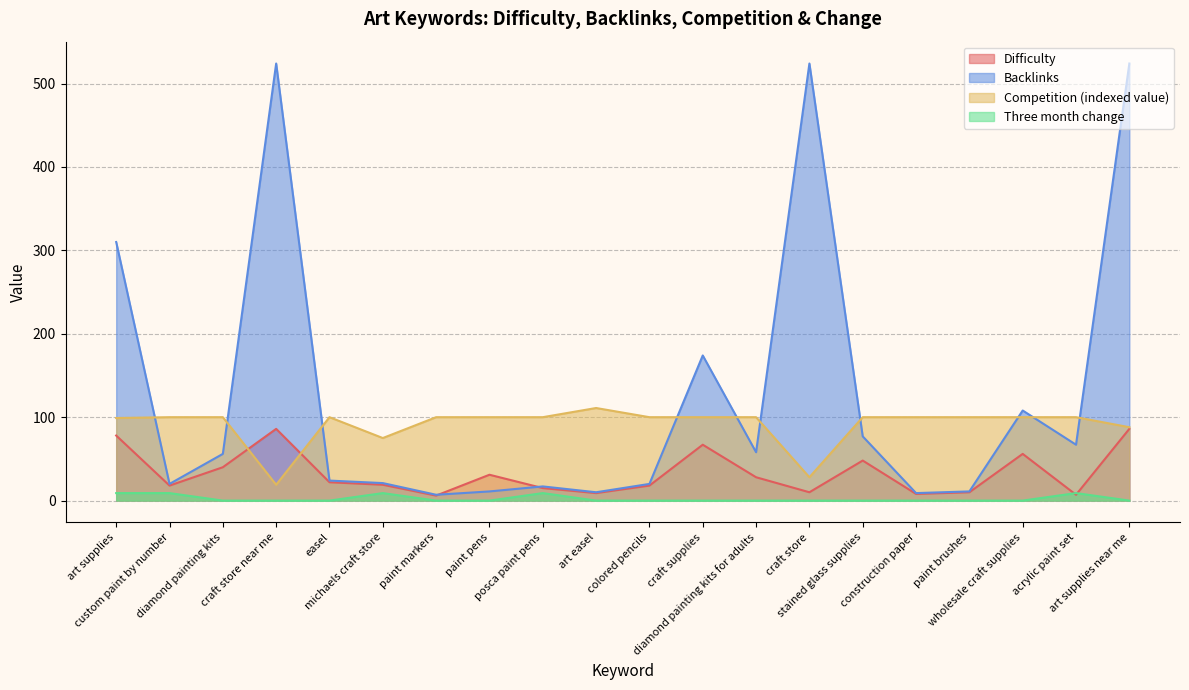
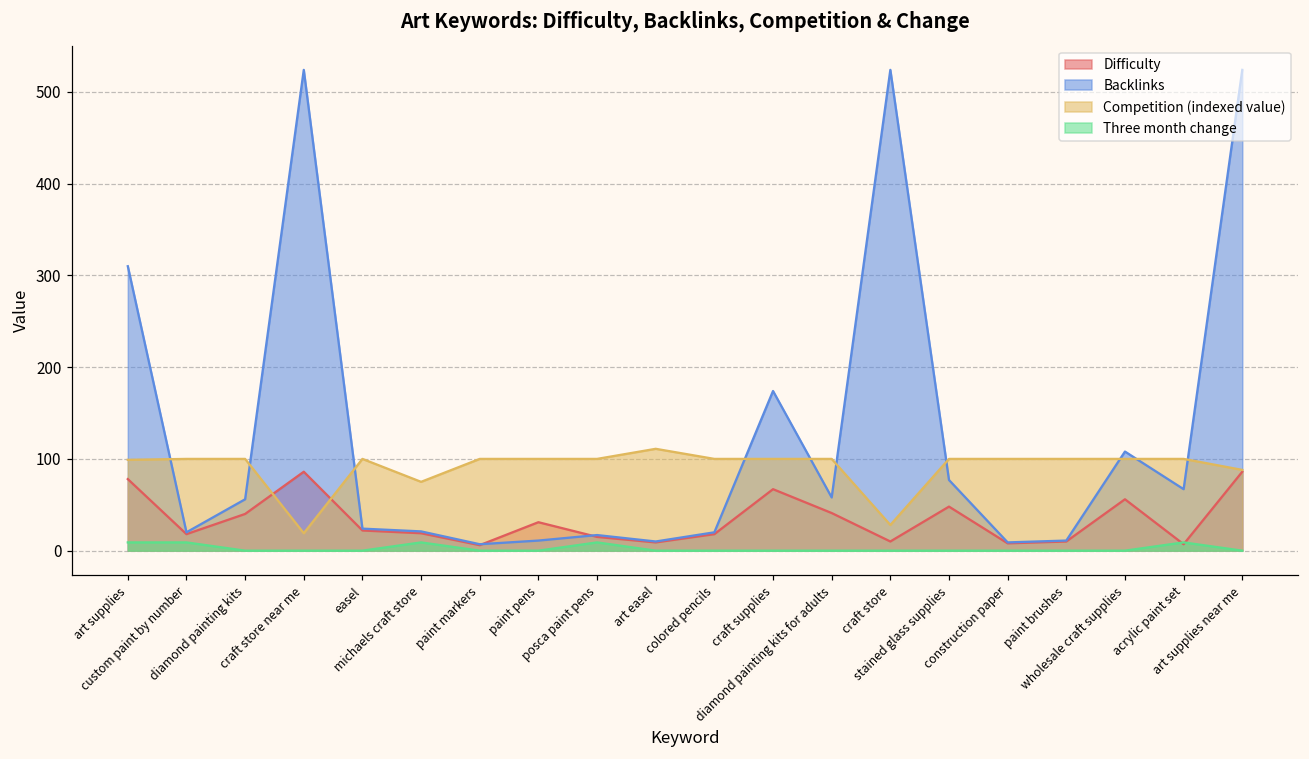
  {
    "Difficulty": {
      "art supplies": 80,
      "diamond painting kits": 40,
      "craft store near me": 90,
      "paint pens": 30,
      "craft supplies": 70,
-     "diamond painting kits for adults": 30,
+     "diamond painting kits for adults": 40,
      "craft store": 10,
      "stained glass supplies": 50,
      "wholesale craft supplies": 60
    },
    "Backlinks": {
      "art supplies": 310,
      "diamond painting kits": 60,
      "craft store near me": 520,
      "paint pens": 10,
      "craft supplies": 170,
      "diamond painting kits for adults": 60,
      "craft store": 520,
      "stained glass supplies": 80,
      "wholesale craft supplies": 110,
      "acrylic paint set": 70
    },
    "Competition (indexed value)": {
      "art supplies": 100,
      "custom paint by number": 100,
      "diamond painting kits": 100,
      "craft store near me": 20,
      "easel": 100,
      "michaels craft store": 80,
      "paint markers": 100,
      "paint pens": 100,
      "posca paint pens": 100,
      "art easel": 110,
      "colored pencils": 100,
      "craft supplies": 100,
      "diamond painting kits for adults": 100,
      "craft store": 30,
      "stained glass supplies": 100,
      "construction paper": 100,
      "paint brushes": 100,
      "wholesale craft supplies": 100,
      "acrylic paint set": 100
    },
    "Three month change": {
      "art supplies": 10,
      "custom paint by number": 10,
      "diamond painting kits": 0,
      "craft store near me": 0,
      "easel": 0,
      "michaels craft store": 10,
      "paint markers": 0,
      "paint pens": 0,
      "posca paint pens": 10,
      "art easel": 0,
      "colored pencils": 0,
      "craft supplies": 0,
      "diamond painting kits for adults": 0,
      "craft store": 0,
      "stained glass supplies": 0,
      "construction paper": 0,
      "paint brushes": 0,
      "wholesale craft supplies": 0,
      "art supplies near me": 0
    }
  }
